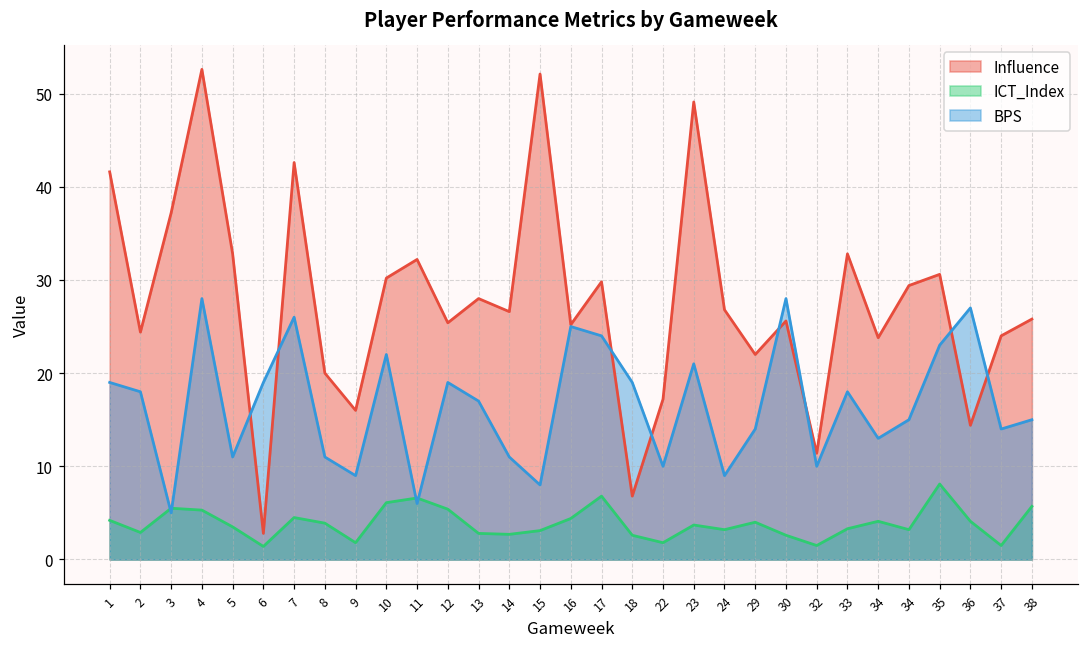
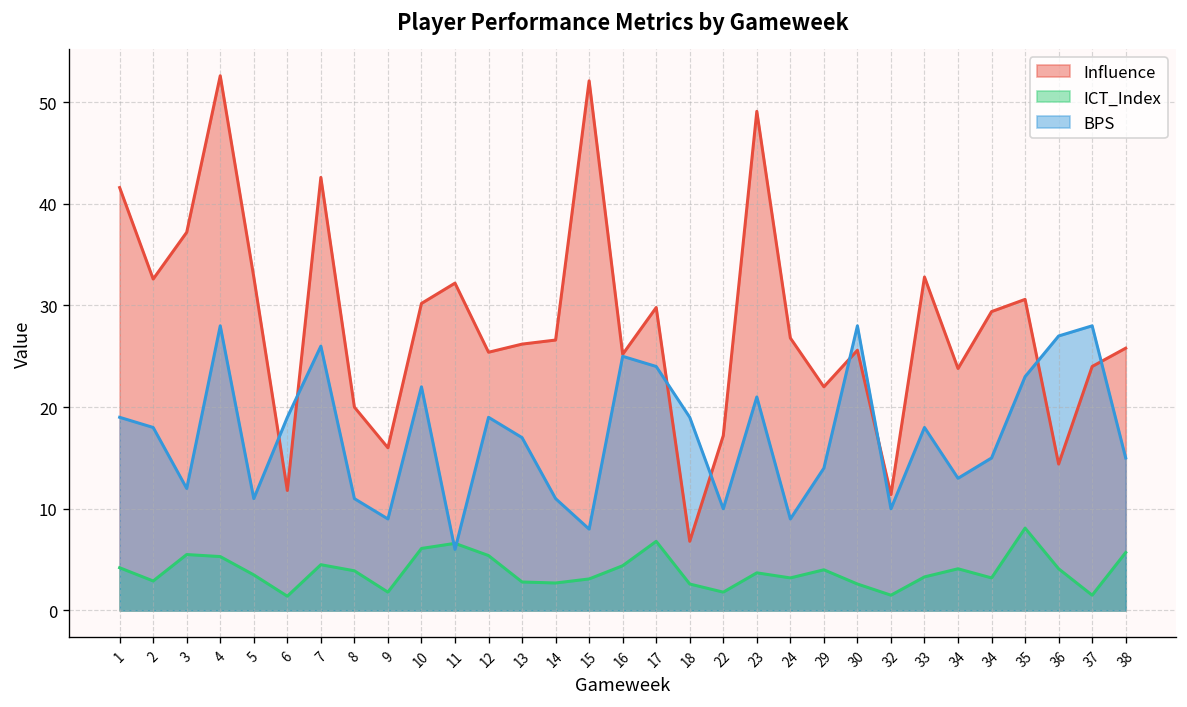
  {
    "Influence": {
      "1": 42,
-     "2": 24,
+     "2": 33,
      "3": 37,
      "4": 53,
      "5": 33,
-     "6": 3,
+     "6": 12,
      "7": 43,
      "8": 20,
      "9": 16,
      "10": 30,
      "11": 32,
      "12": 25,
-     "13": 28,
+     "13": 26,
      "14": 27,
      "15": 52,
      "17": 30,
      "18": 7,
      "22": 17,
      "23": 49,
      "24": 27,
      "29": 22,
      "30": 26,
      "32": 11,
      "33": 33,
      "35": 31,
      "36": 14,
      "37": 24,
      "38": 26
    },
    "ICT_Index": {
      "1": 4,
      "2": 3,
      "3": 6,
      "4": 5,
      "5": 4,
      "6": 1,
      "7": 5,
      "8": 4,
      "9": 2,
      "10": 6,
      "11": 7,
      "12": 5,
      "13": 3,
      "14": 3,
      "15": 3,
      "16": 4,
      "17": 7,
      "18": 3,
      "22": 2,
      "23": 4,
      "24": 3,
      "29": 4,
      "30": 3,
      "32": 2,
      "33": 3,
      "35": 8,
      "36": 4,
      "37": 2,
      "38": 6
    },
    "BPS": {
      "1": 19,
      "2": 18,
-     "3": 5,
+     "3": 12,
      "4": 28,
      "5": 11,
      "6": 19,
      "7": 26,
      "8": 11,
      "9": 9,
      "10": 22,
      "11": 6,
      "12": 19,
      "13": 17,
      "14": 11,
      "15": 8,
      "17": 24,
      "18": 19,
      "22": 10,
      "23": 21,
      "24": 9,
      "29": 14,
      "30": 28,
      "32": 10,
      "33": 18,
      "35": 23,
      "36": 27,
-     "37": 14,
+     "37": 28,
      "38": 15
    }
  }
